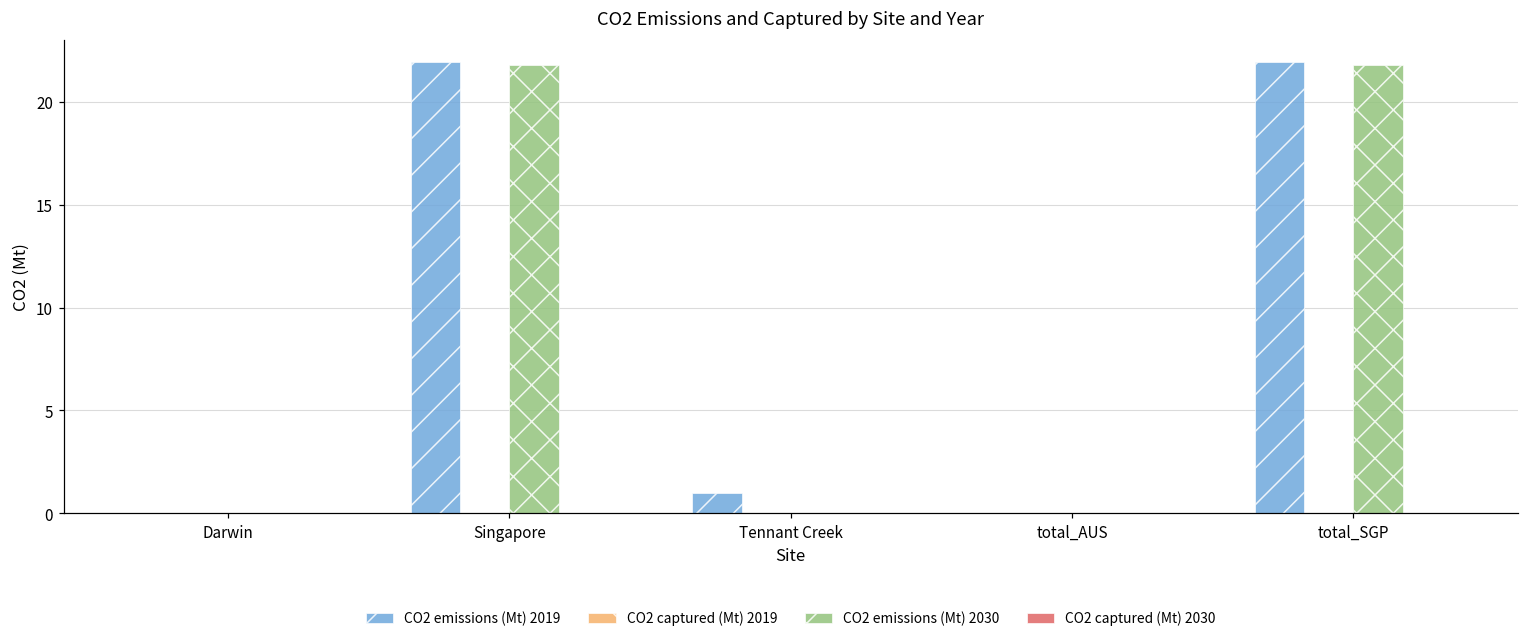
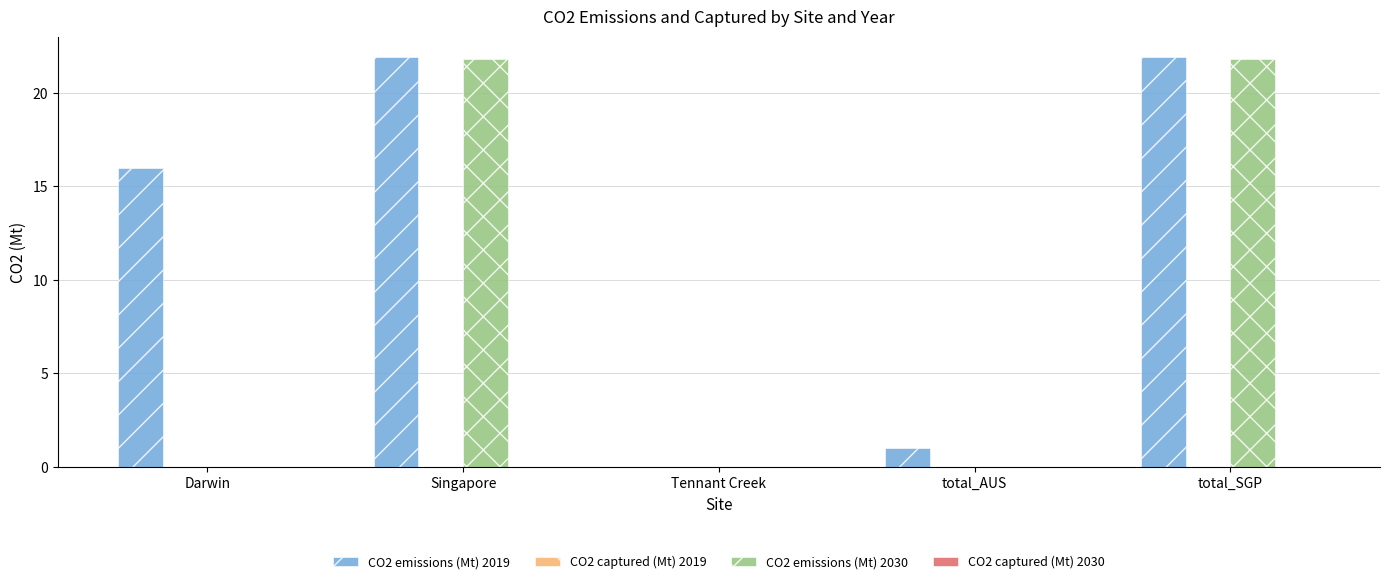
  {
    "CO2 emissions (Mt) 2019": {
-     "Darwin": 0,
+     "Darwin": 16,
      "Singapore": 22,
-     "Tennant Creek": 1,
-     "total_AUS": 0,
+     "Tennant Creek": 0,
+     "total_AUS": 1,
      "total_SGP": 22
    },
    "CO2 captured (Mt) 2019": {
      "Darwin": 0,
      "Singapore": 0,
      "Tennant Creek": 0,
      "total_AUS": 0,
      "total_SGP": 0
    },
    "CO2 emissions (Mt) 2030": {
      "Darwin": 0,
      "Singapore": 21.8,
      "Tennant Creek": 0,
      "total_AUS": 0,
      "total_SGP": 21.8
    },
    "CO2 captured (Mt) 2030": {
      "Darwin": 0,
      "Singapore": 0,
      "Tennant Creek": 0,
      "total_AUS": 0,
      "total_SGP": 0
    }
  }
